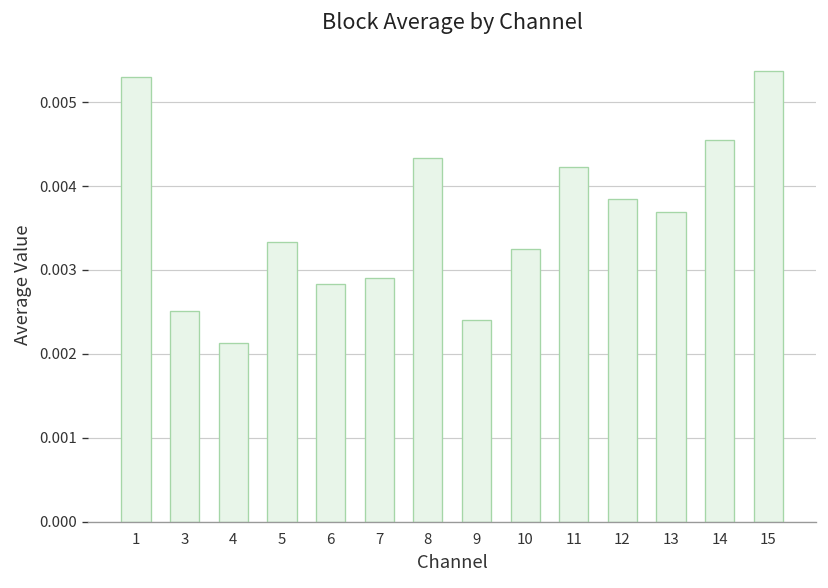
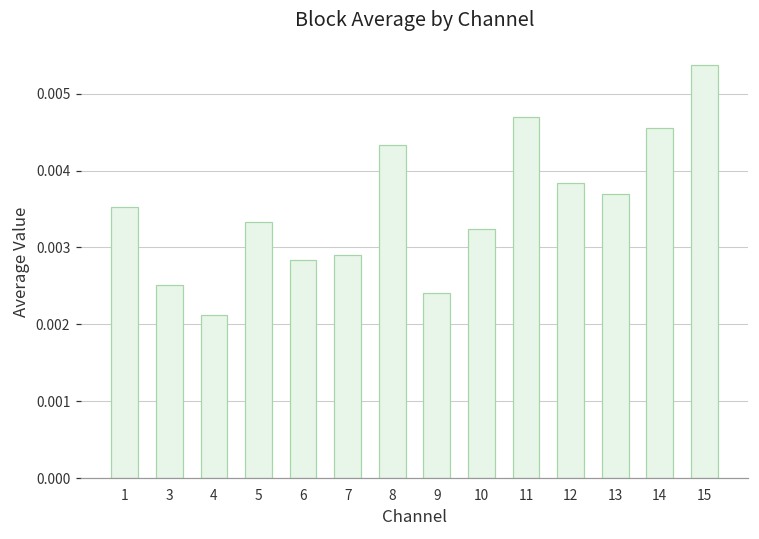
  {
-   "1": 0.0053,
+   "1": 0.0035,
    "3": 0.0025,
    "4": 0.0021,
    "5": 0.0033,
    "6": 0.0028,
    "7": 0.0029,
    "8": 0.0043,
    "9": 0.0024,
    "10": 0.0032,
-   "11": 0.0042,
+   "11": 0.0047,
    "12": 0.0038,
    "13": 0.0037,
    "14": 0.0045,
    "15": 0.0054
  }
